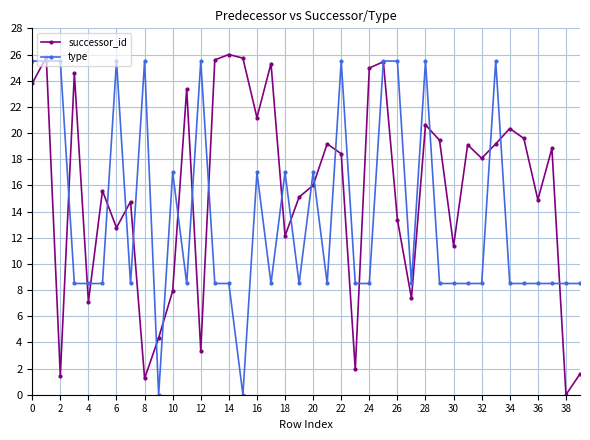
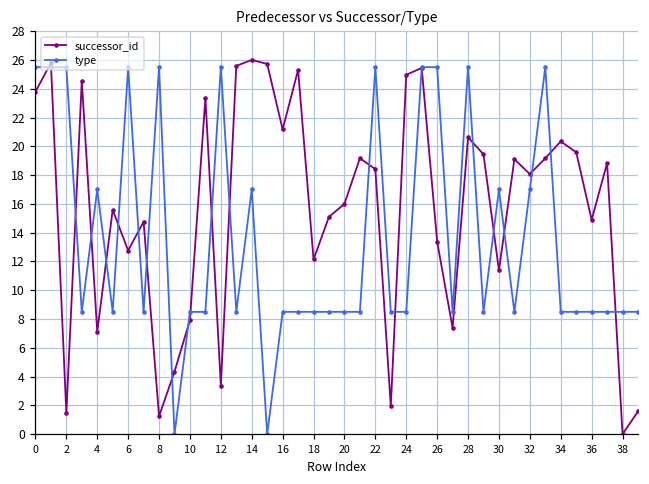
  {
    "successor_id": {
      "0": 23.8,
      "2": 1.4,
      "4": 7.1,
      "6": 12.8,
      "8": 1.2,
      "10": 7.9,
      "12": 3.4,
      "14": 26.0,
      "16": 21.2,
      "18": 12.1,
      "20": 16.0,
      "22": 18.4,
      "24": 25.0,
      "26": 13.4,
      "28": 20.6,
      "30": 11.4,
      "32": 18.1,
      "34": 20.3,
      "36": 14.9,
      "38": 0.0
    },
    "type": {
      "0": 25.5,
-     "4": 8.5,
+     "4": 17.0,
      "8": 25.5,
-     "10": 17.0,
+     "10": 8.5,
      "12": 25.5,
-     "14": 8.5,
-     "16": 17.0,
-     "18": 17.0,
-     "20": 17.0,
+     "14": 17.0,
+     "16": 8.5,
+     "18": 8.5,
+     "20": 8.5,
      "22": 25.5,
      "24": 8.5,
      "26": 25.5,
      "28": 25.5,
-     "30": 8.5,
-     "32": 8.5,
+     "30": 17.0,
+     "32": 17.0,
      "34": 8.5,
      "36": 8.5,
      "38": 8.5
    }
  }
